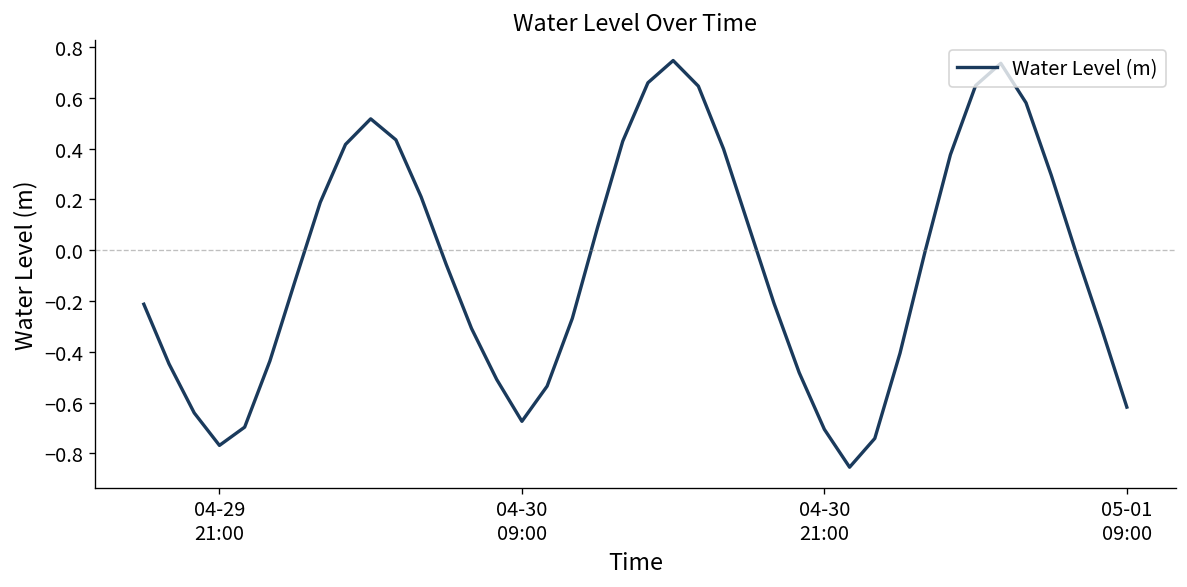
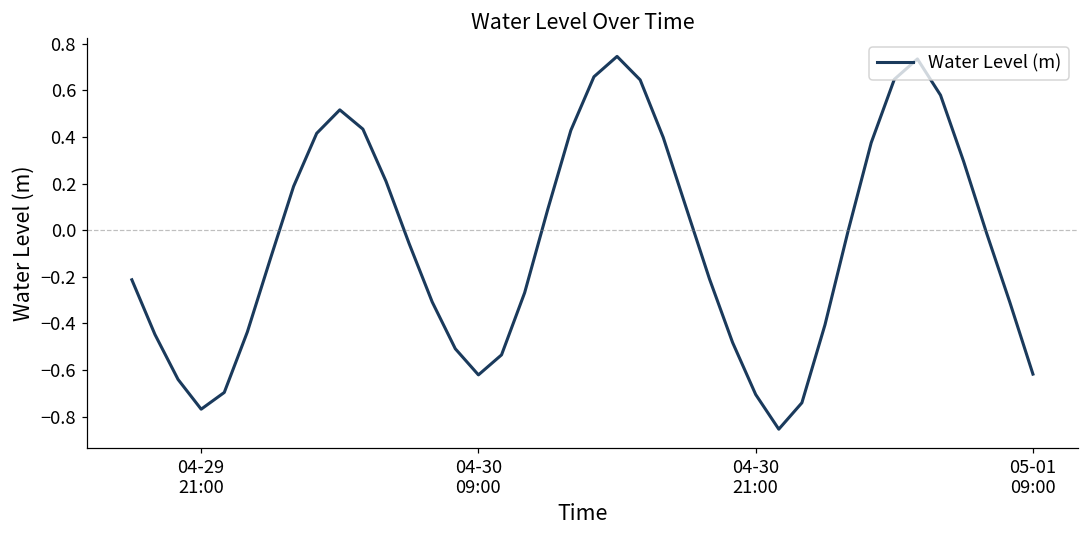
  {
    "04-29 21:00": -0.77,
-   "04-30 09:00": -0.67,
+   "04-30 09:00": -0.62,
    "04-30 21:00": -0.71,
    "05-01 09:00": -0.62
  }
